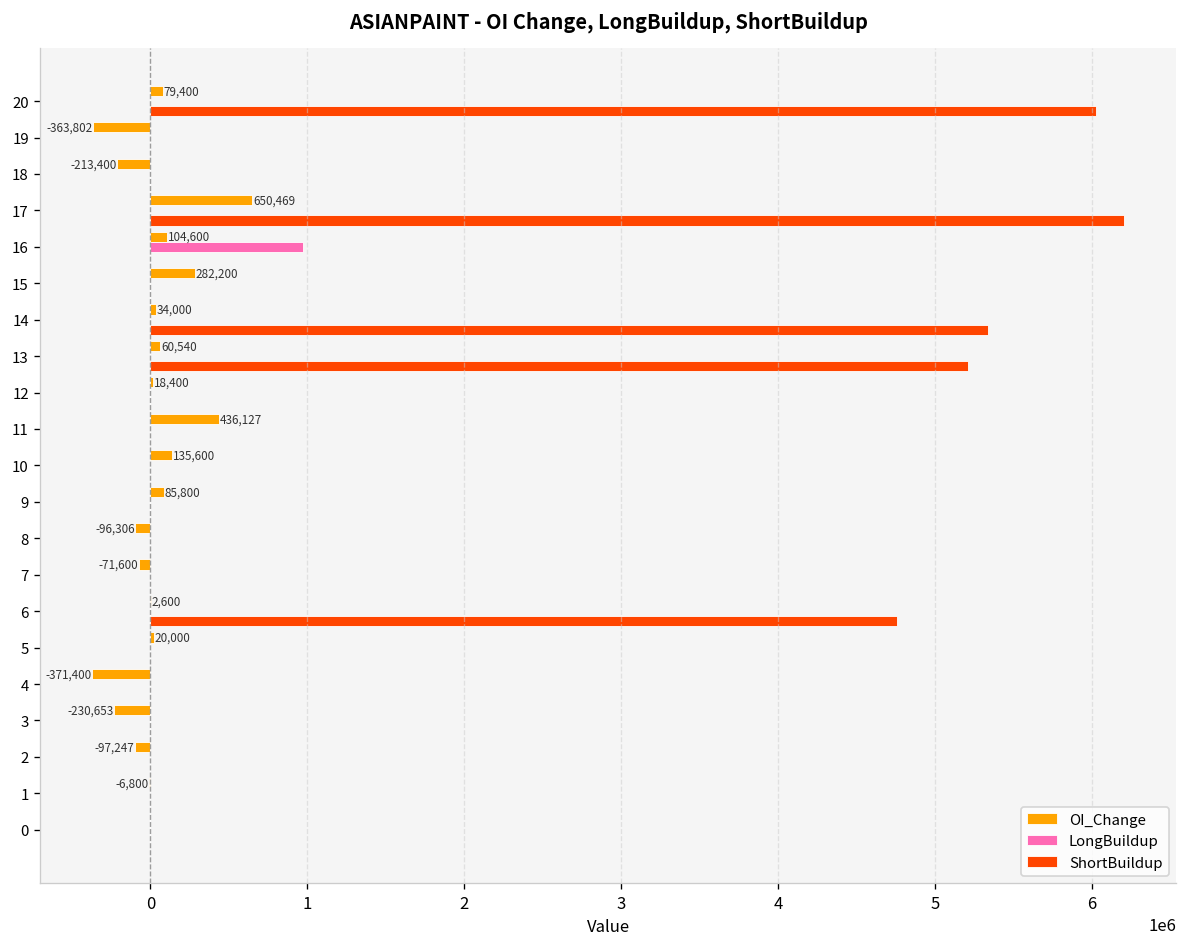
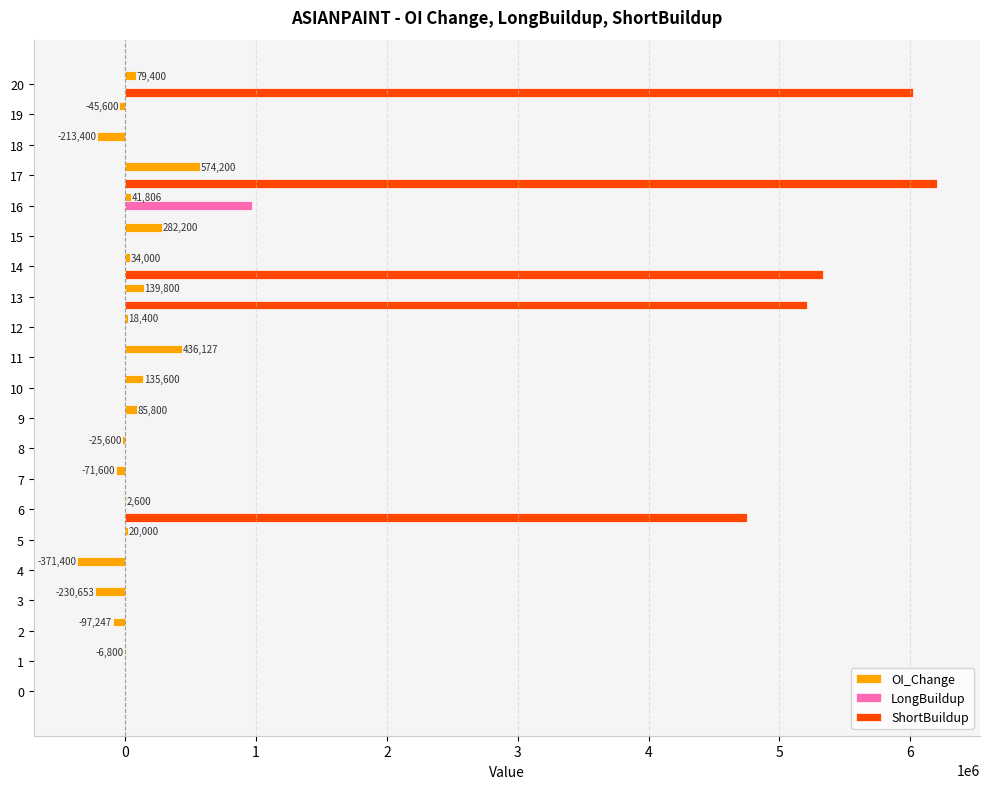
  {
    "OI_Change": {
      "20": "79,400",
-     "19": "-363,802",
+     "19": "-45,600",
      "18": "-213,400",
-     "17": "650,469",
-     "16": "104,600",
+     "17": "574,200",
+     "16": "41,806",
      "15": "282,200",
      "14": "34,000",
-     "13": "60,540",
+     "13": "139,800",
      "12": "18,400",
      "11": "436,127",
      "10": "135,600",
      "9": "85,800",
-     "8": "-96,306",
+     "8": "-25,600",
      "7": "-71,600",
      "6": "2,600",
      "5": "20,000",
      "4": "-371,400",
      "3": "-230,653",
      "2": "-97,247",
      "1": "-6,800"
    },
    "LongBuildup": {
      "20": "0",
      "19": "0",
      "18": "0",
      "17": "0",
      "16": "970000",
      "15": "0",
      "14": "0",
      "13": "0",
      "12": "0",
      "11": "0",
      "10": "0",
      "9": "0",
      "8": "0",
      "7": "0",
      "6": "0",
      "5": "0",
      "4": "0",
      "3": "0",
      "2": "0",
      "1": "0",
      "0": "0"
    },
    "ShortBuildup": {
      "20": "6030000",
      "19": "0",
      "18": "0",
      "17": "6210000",
      "16": "0",
      "15": "0",
      "14": "5340000",
      "13": "5210000",
      "12": "0",
      "11": "0",
      "10": "0",
      "9": "0",
      "8": "0",
      "7": "0",
      "6": "4750000",
      "5": "0",
      "4": "0",
      "3": "0",
      "2": "0",
      "1": "0",
      "0": "0"
    }
  }
